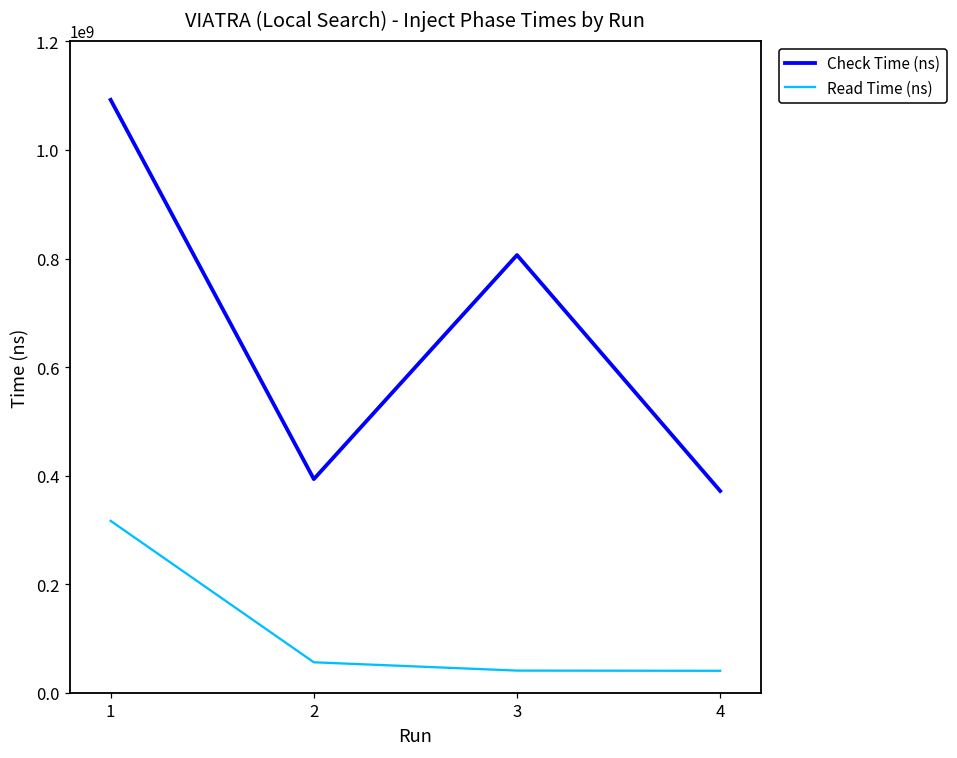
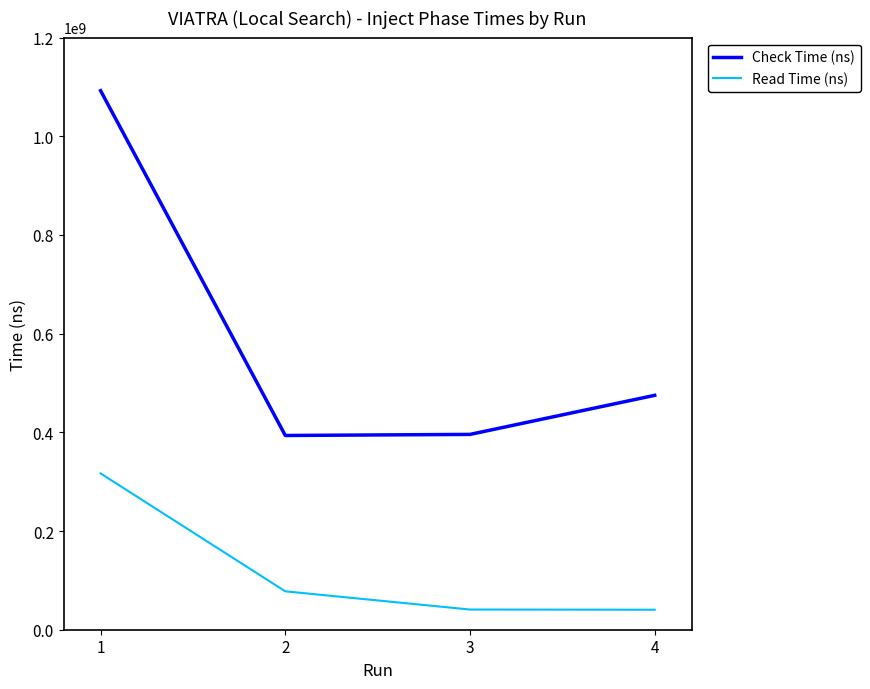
  {
    "Check Time (ns)": {
      "1": 1090000000,
      "2": 390000000,
-     "3": 810000000,
-     "4": 370000000
+     "3": 400000000,
+     "4": 480000000
    },
    "Read Time (ns)": {
      "1": 320000000,
-     "2": 60000000,
+     "2": 80000000,
      "3": 40000000,
      "4": 40000000
    }
  }
